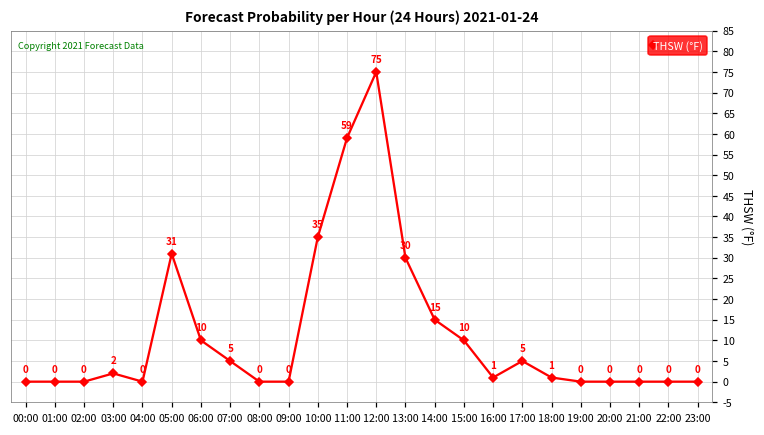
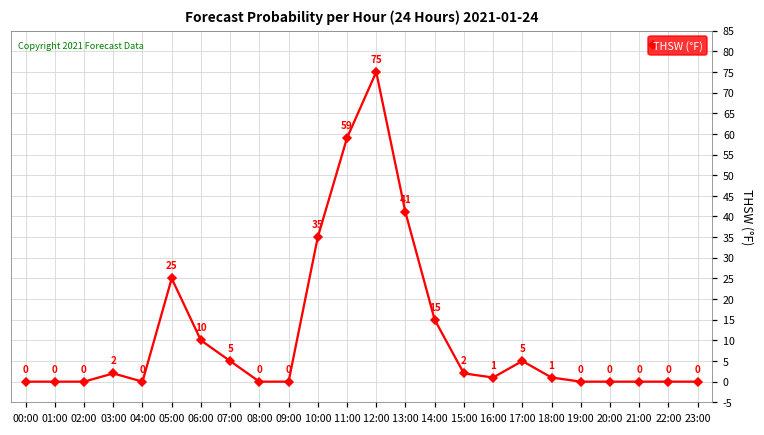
  {
    "00:00": 0,
    "01:00": 0,
    "02:00": 0,
    "03:00": 2,
    "04:00": 0,
-   "05:00": 31,
+   "05:00": 25,
    "06:00": 10,
    "07:00": 5,
    "08:00": 0,
    "09:00": 0,
    "10:00": 35,
    "11:00": 59,
    "12:00": 75,
-   "13:00": 30,
+   "13:00": 41,
    "14:00": 15,
-   "15:00": 10,
+   "15:00": 2,
    "16:00": 1,
    "17:00": 5,
    "18:00": 1,
    "19:00": 0,
    "20:00": 0,
    "21:00": 0,
    "22:00": 0,
    "23:00": 0
  }
